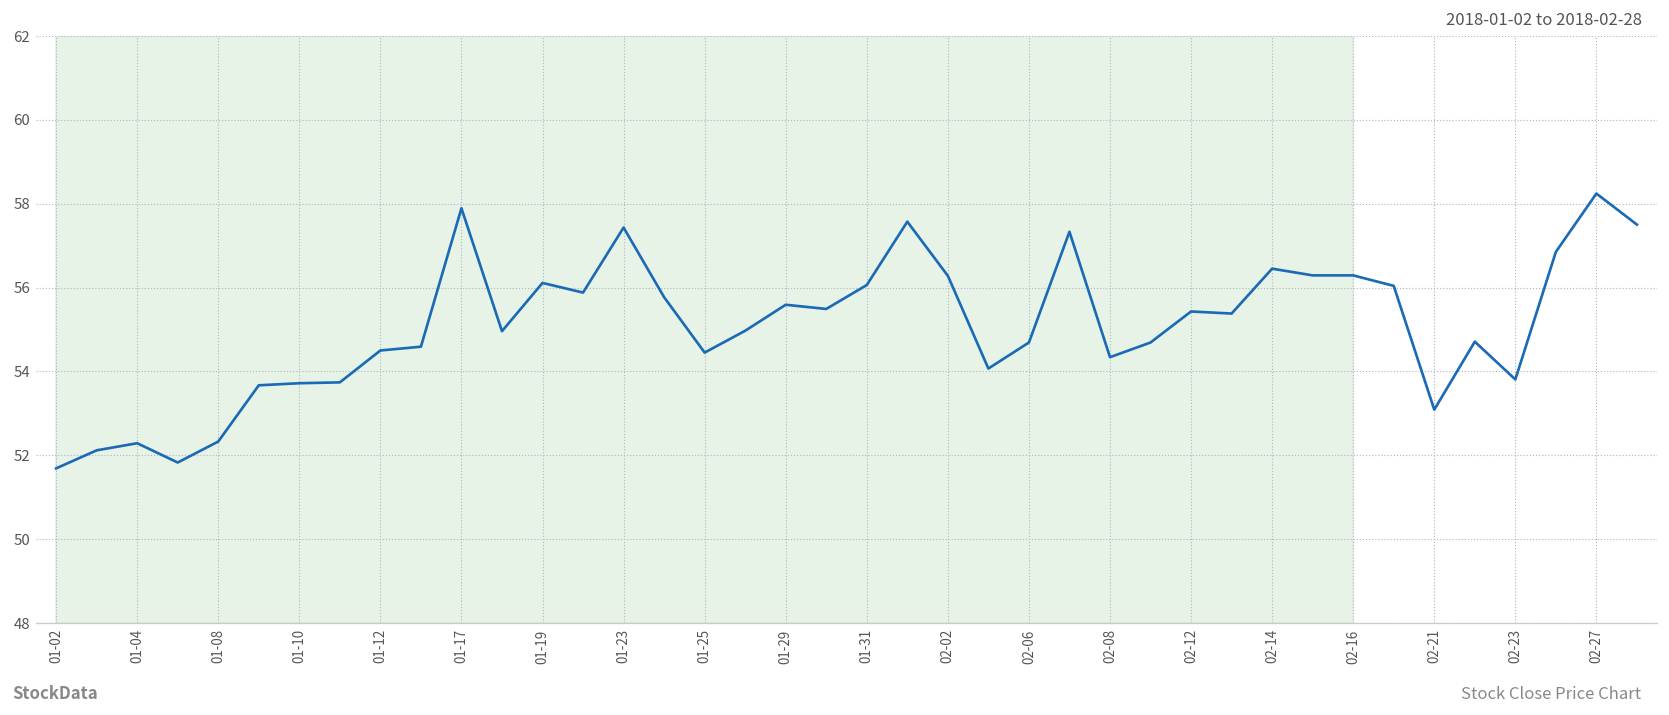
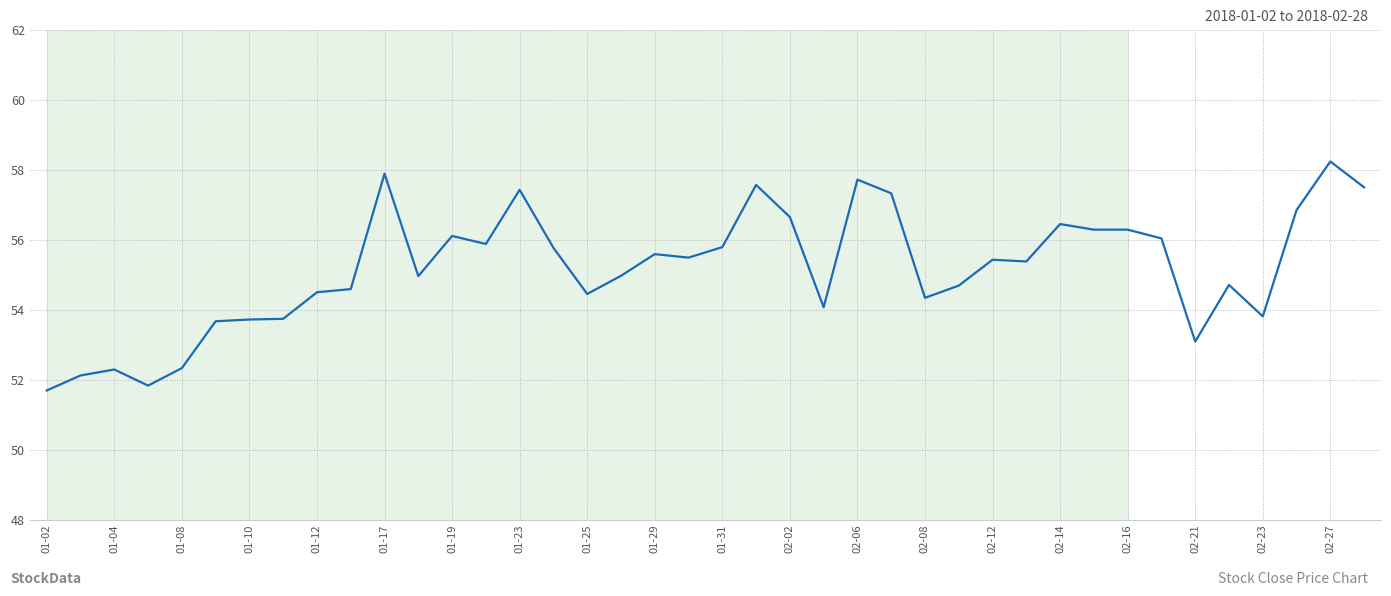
  {
    "01-02": 51.7,
    "01-04": 52.3,
    "01-08": 52.3,
    "01-10": 53.7,
    "01-12": 54.5,
    "01-17": 57.9,
    "01-19": 56.1,
    "01-23": 57.4,
    "01-25": 54.5,
    "01-29": 55.6,
-   "01-31": 56.1,
-   "02-02": 56.3,
-   "02-06": 54.7,
+   "01-31": 55.8,
+   "02-02": 56.7,
+   "02-06": 57.7,
    "02-08": 54.3,
    "02-12": 55.4,
    "02-14": 56.5,
    "02-16": 56.3,
    "02-21": 53.1,
    "02-23": 53.8,
    "02-27": 58.2
  }
